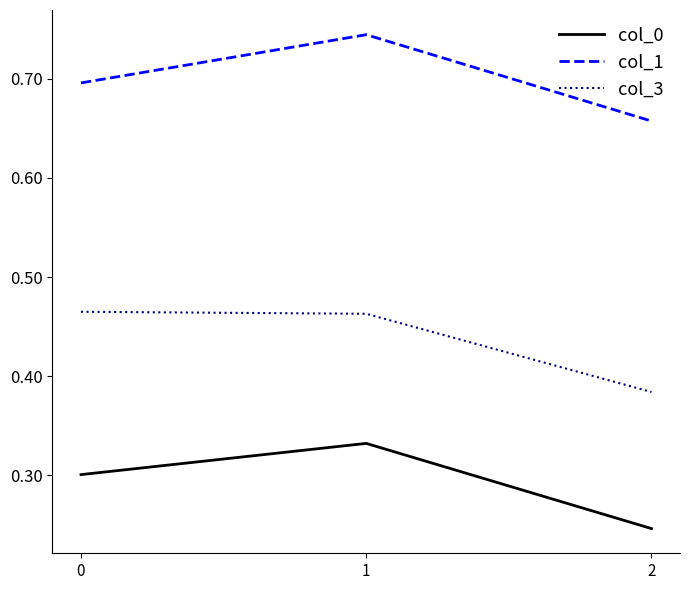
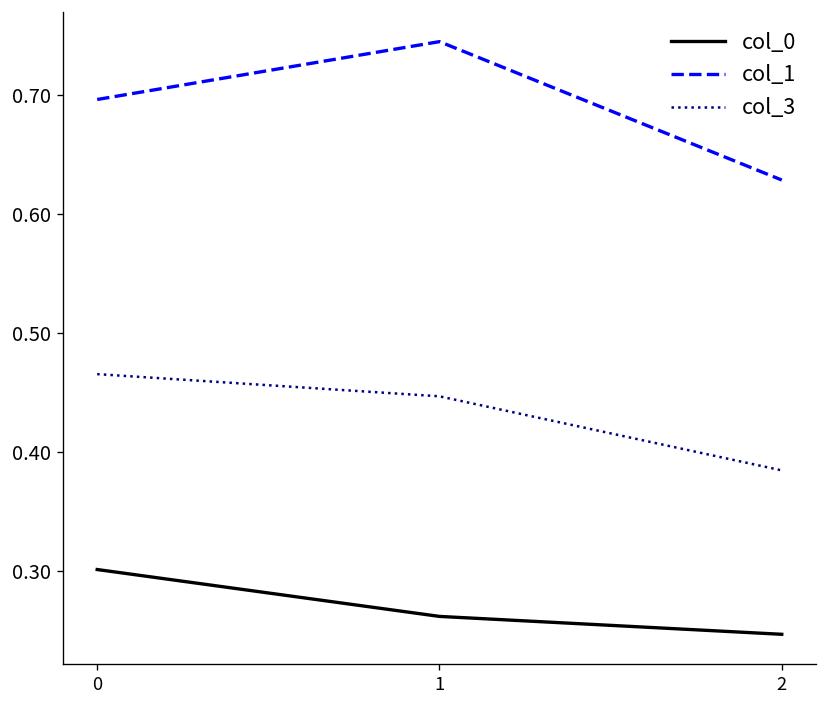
  {
    "col_0": {
      "0": 0.30,
-     "1": 0.33,
+     "1": 0.26,
      "2": 0.25
    },
    "col_1": {
      "0": 0.70,
      "1": 0.74,
-     "2": 0.66
+     "2": 0.63
    },
    "col_3": {
      "0": 0.47,
-     "1": 0.46,
+     "1": 0.45,
      "2": 0.38
    }
  }
